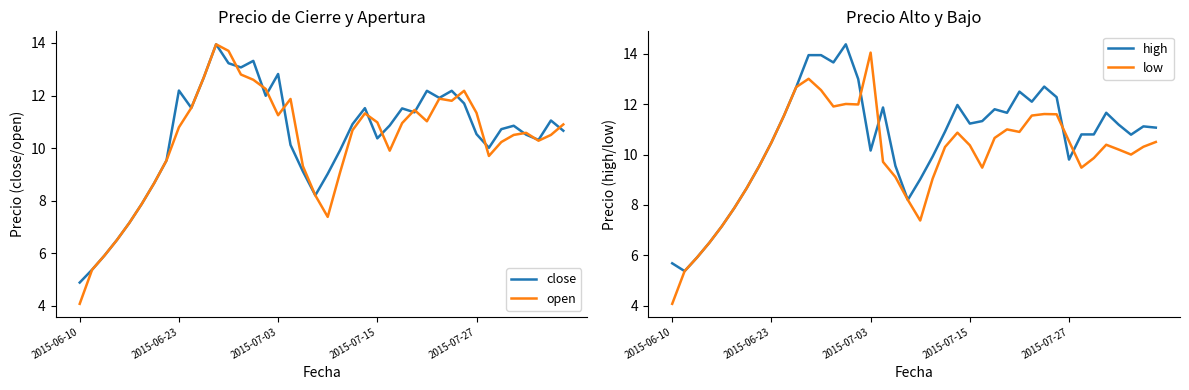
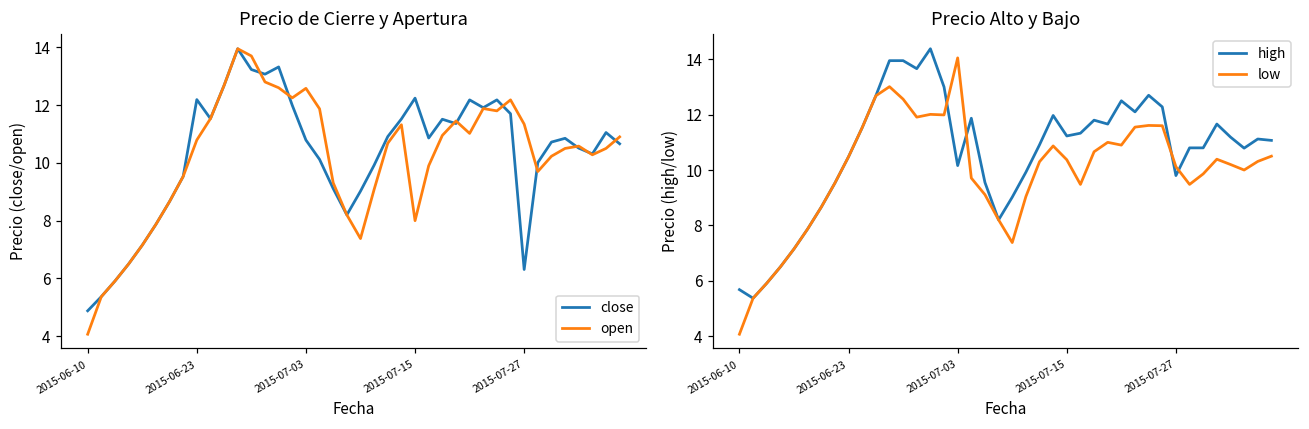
  {
    "Precio de Cierre y Apertura": {
      "close": {
        "2015-06-10": 4.9,
        "2015-06-23": 12.2,
-       "2015-07-03": 12.8,
-       "2015-07-15": 10.4,
-       "2015-07-27": 10.5
+       "2015-07-03": 10.8,
+       "2015-07-15": 12.2,
+       "2015-07-27": 6.3
      },
      "open": {
        "2015-06-10": 4.1,
        "2015-06-23": 10.8,
-       "2015-07-03": 11.3,
-       "2015-07-15": 11.0,
+       "2015-07-03": 12.6,
+       "2015-07-15": 8.0,
        "2015-07-27": 11.3
      }
    },
    "Precio Alto y Bajo": {
      "high": {
        "2015-06-10": 5.7,
        "2015-07-03": 10.2,
        "2015-07-15": 11.2,
        "2015-07-27": 9.8
      },
      "low": {
        "2015-06-10": 4.1,
        "2015-07-03": 14.1,
        "2015-07-15": 10.4,
-       "2015-07-27": 10.5
+       "2015-07-27": 10.1
      }
    }
  }
